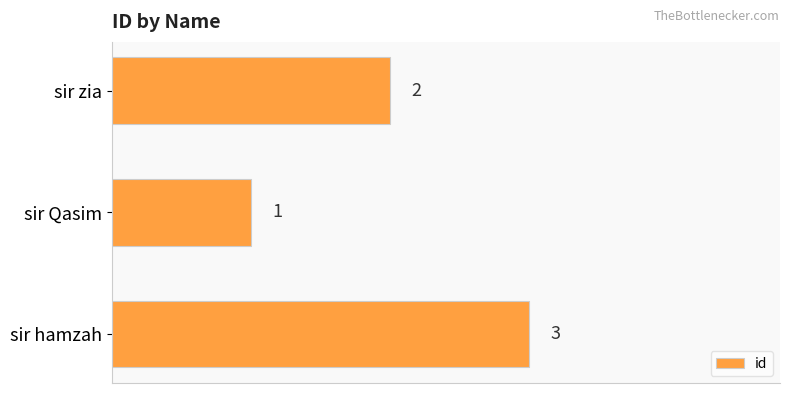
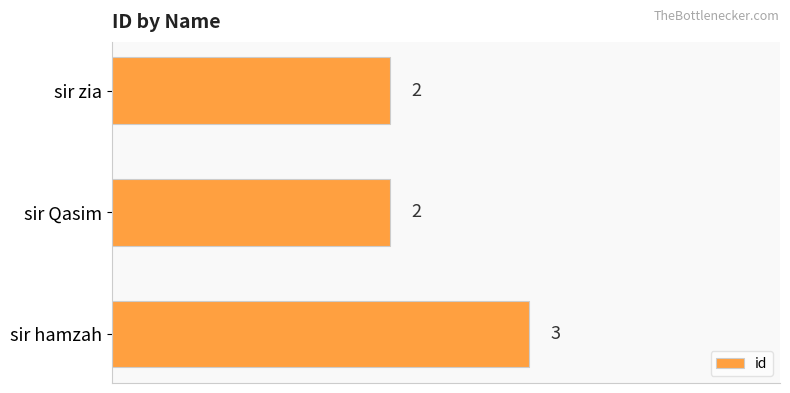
  {
    "sir zia": 2,
-   "sir Qasim": 1,
+   "sir Qasim": 2,
    "sir hamzah": 3
  }
